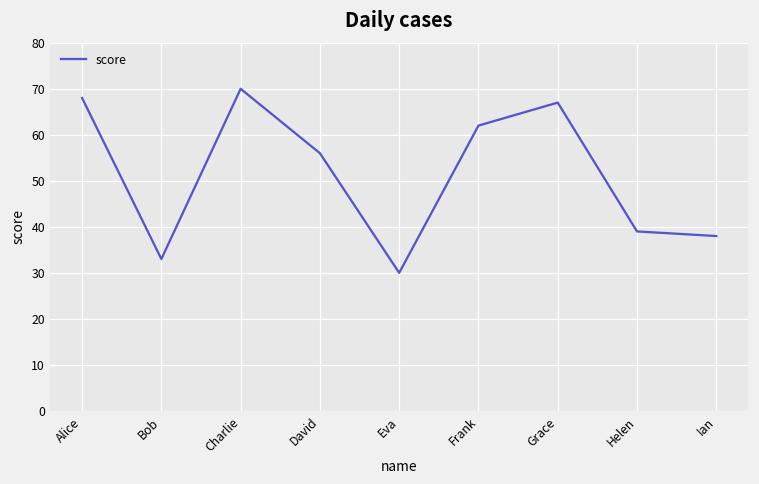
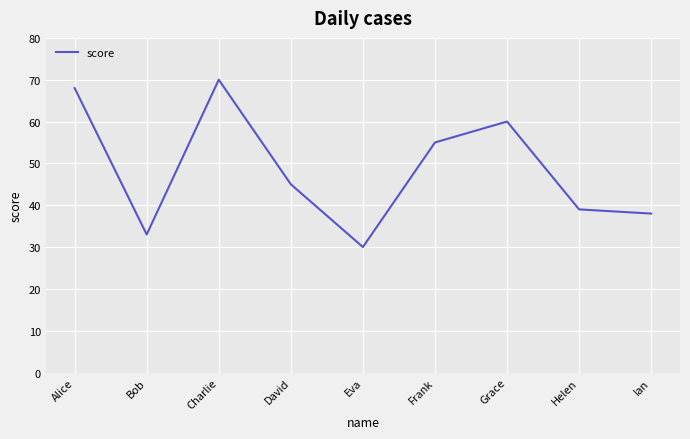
  {
    "Alice": 68,
    "Bob": 33,
    "Charlie": 70,
-   "David": 56,
+   "David": 45,
    "Eva": 30,
-   "Frank": 62,
-   "Grace": 67,
+   "Frank": 55,
+   "Grace": 60,
    "Helen": 39,
    "Ian": 38
  }
